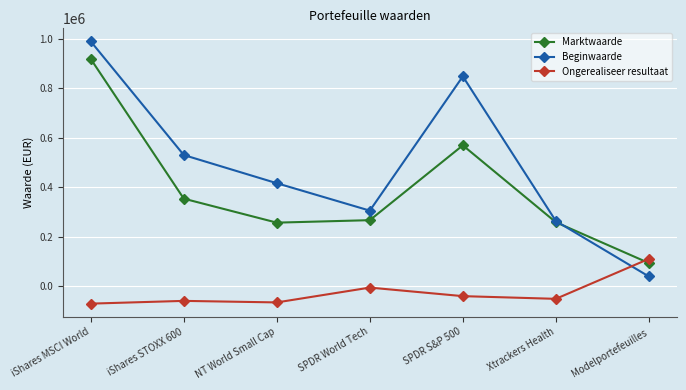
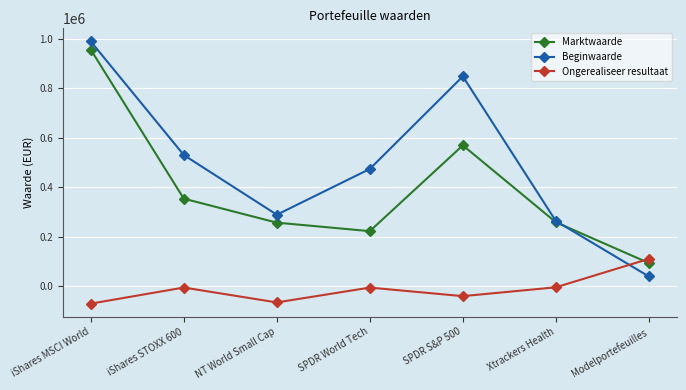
  {
    "Marktwaarde": {
-     "iShares MSCI World": 920000,
+     "iShares MSCI World": 960000,
      "iShares STOXX 600": 350000,
      "NT World Small Cap": 260000,
-     "SPDR World Tech": 270000,
+     "SPDR World Tech": 220000,
      "SPDR S&P 500": 570000,
      "Modelportefeuilles": 90000
    },
    "Beginwaarde": {
      "iShares MSCI World": 990000,
      "iShares STOXX 600": 530000,
-     "NT World Small Cap": 420000,
-     "SPDR World Tech": 310000,
+     "NT World Small Cap": 290000,
+     "SPDR World Tech": 470000,
      "SPDR S&P 500": 850000,
      "Modelportefeuilles": 40000
    },
    "Ongerealiseer resultaat": {
      "iShares MSCI World": -70000,
-     "iShares STOXX 600": -60000,
+     "iShares STOXX 600": -10000,
      "NT World Small Cap": -70000,
      "SPDR World Tech": -10000,
      "SPDR S&P 500": -40000,
-     "Xtrackers Health": -50000,
+     "Xtrackers Health": 0,
      "Modelportefeuilles": 110000
    }
  }
